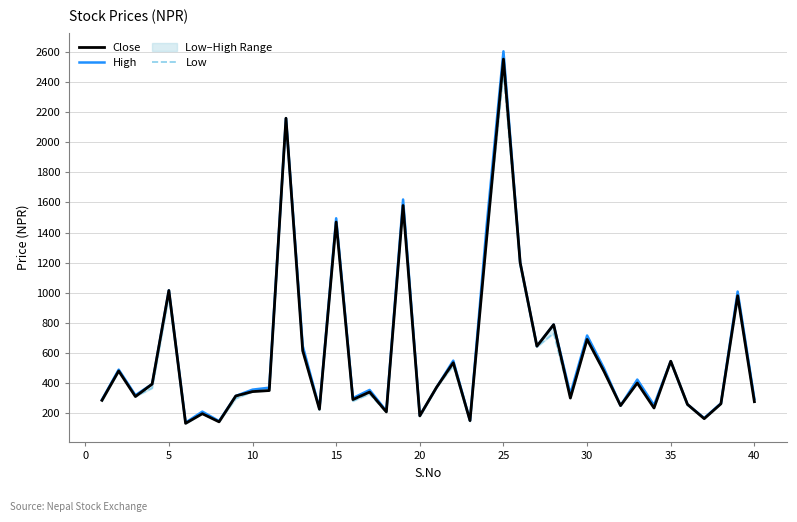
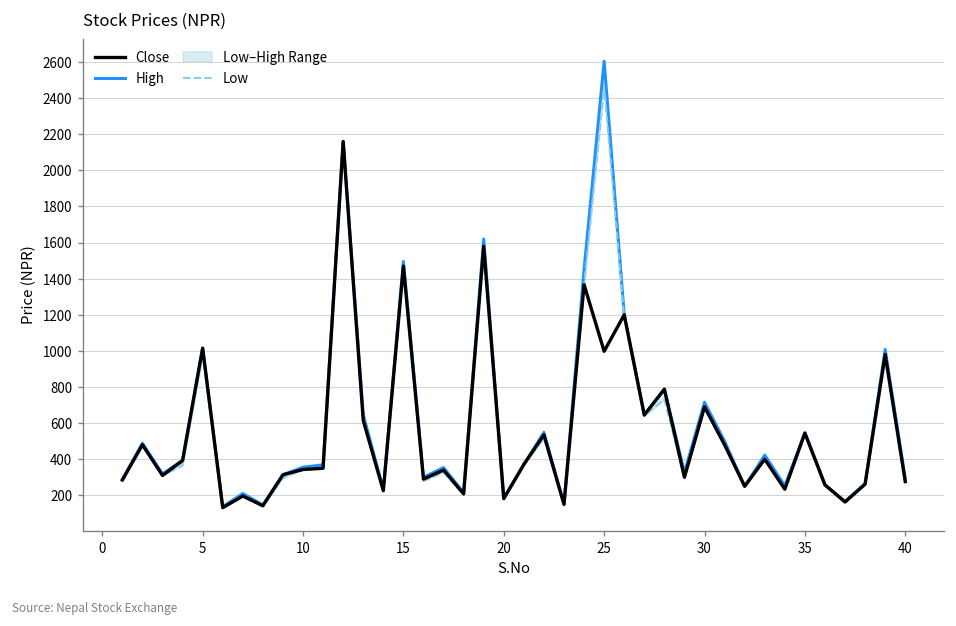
  {
    "Close": {
-     "25": 2550
+     "25": 1000
    }
  }
